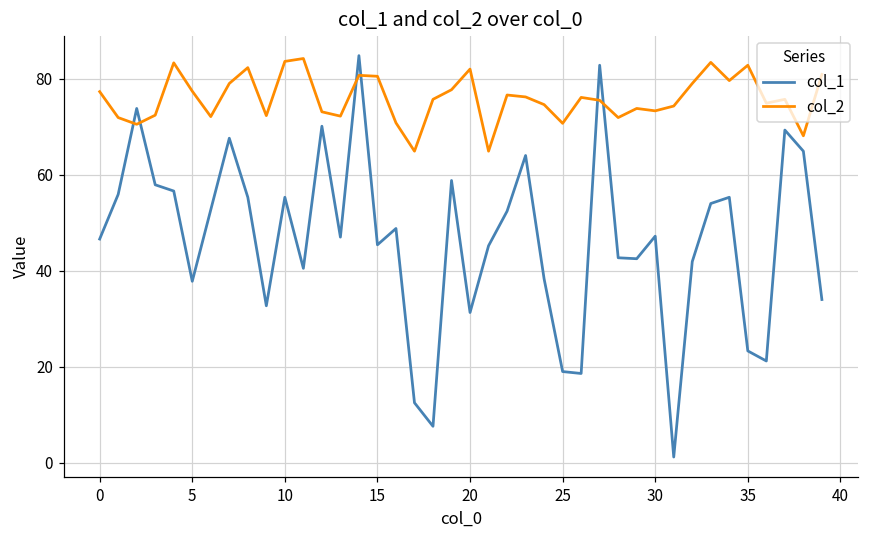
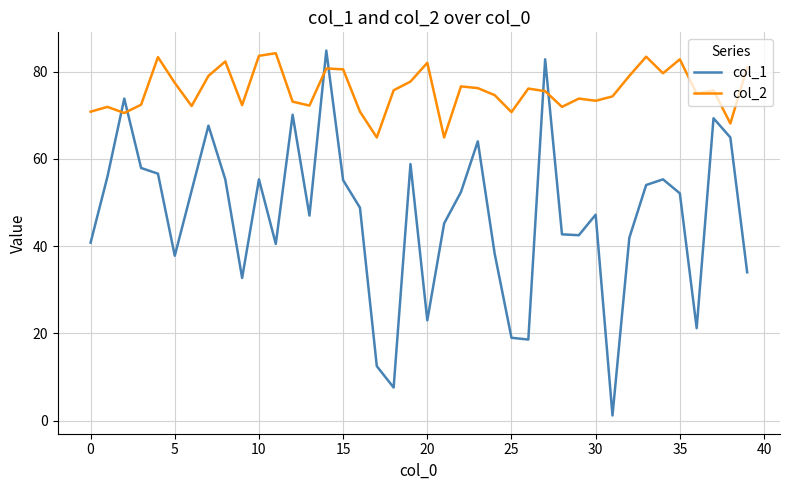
  {
    "col_1": {
-     "0": 47,
+     "0": 41,
      "5": 38,
      "10": 55,
-     "15": 45,
-     "20": 31,
+     "15": 55,
+     "20": 23,
      "25": 19,
      "30": 47,
-     "35": 23
+     "35": 52
    },
    "col_2": {
-     "0": 77,
+     "0": 71,
      "5": 77,
      "10": 84,
      "15": 81,
      "20": 82,
      "25": 71,
      "30": 73,
      "35": 83
    }
  }
